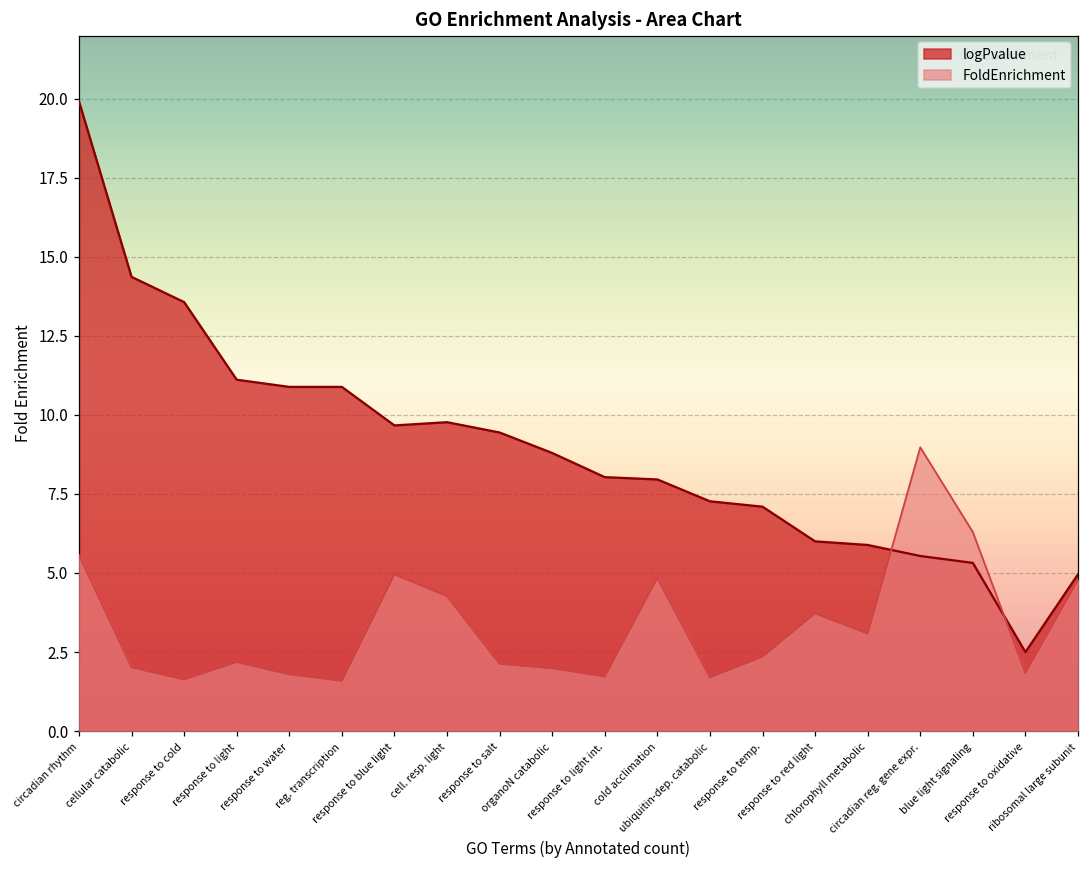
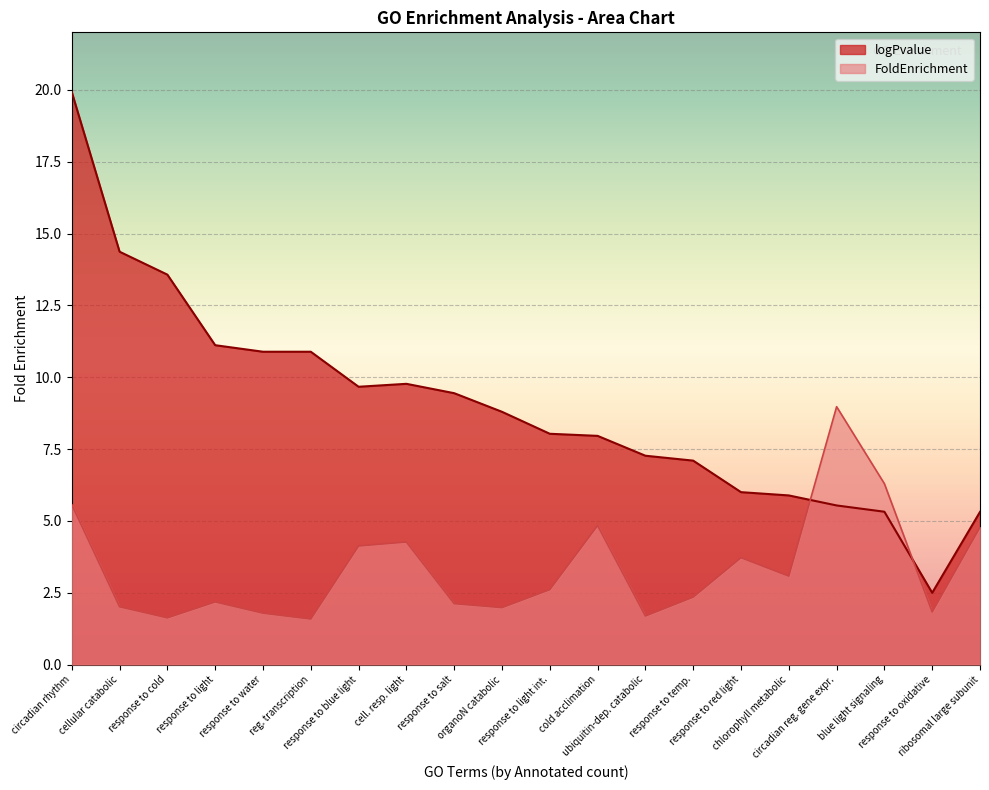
  {
    "logPvalue": {
      "circadian rhythm": 19.9,
      "cellular catabolic": 14.4,
      "response to cold": 13.6,
      "response to light": 11.1,
      "response to water": 10.9,
      "reg. transcription": 10.9,
      "response to blue light": 9.7,
      "cell. resp. light": 9.8,
      "response to salt": 9.4,
      "organoN catabolic": 8.8,
      "response to light int.": 8.0,
      "cold acclimation": 8.0,
      "ubiquitin-dep. catabolic": 7.3,
      "response to temp.": 7.1,
      "response to red light": 6.0,
      "chlorophyll metabolic": 5.9,
      "circadian reg. gene expr.": 5.5,
      "blue light signaling": 5.3,
      "response to oxidative": 2.5,
-     "ribosomal large subunit": 5.0
+     "ribosomal large subunit": 5.3
    },
    "FoldEnrichment": {
      "circadian rhythm": 5.6,
      "cellular catabolic": 2.0,
      "response to cold": 1.6,
      "response to light": 2.2,
      "response to water": 1.8,
      "reg. transcription": 1.6,
-     "response to blue light": 5.0,
+     "response to blue light": 4.1,
      "cell. resp. light": 4.3,
      "response to salt": 2.1,
      "organoN catabolic": 2.0,
-     "response to light int.": 1.7,
+     "response to light int.": 2.6,
      "cold acclimation": 4.8,
      "ubiquitin-dep. catabolic": 1.7,
      "response to temp.": 2.3,
      "response to red light": 3.7,
      "chlorophyll metabolic": 3.1,
      "circadian reg. gene expr.": 9.0,
      "blue light signaling": 6.3,
      "response to oxidative": 1.8,
      "ribosomal large subunit": 4.8
    }
  }
